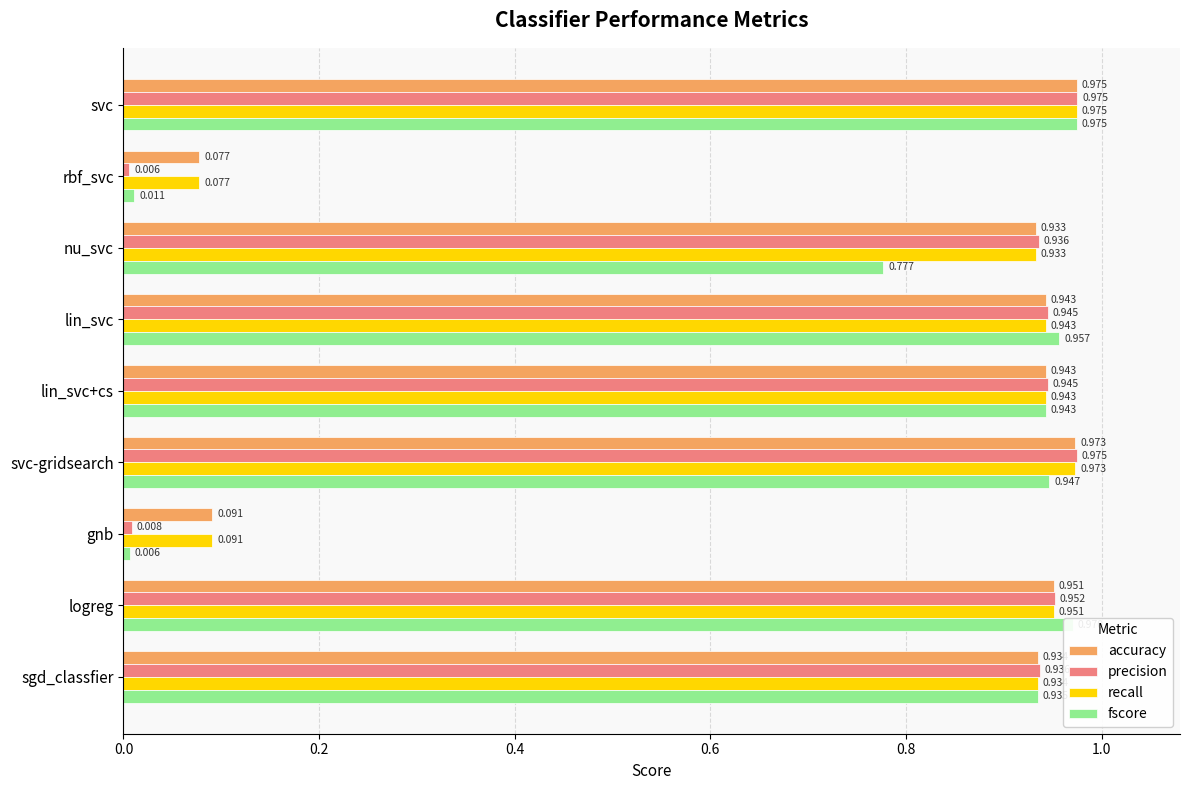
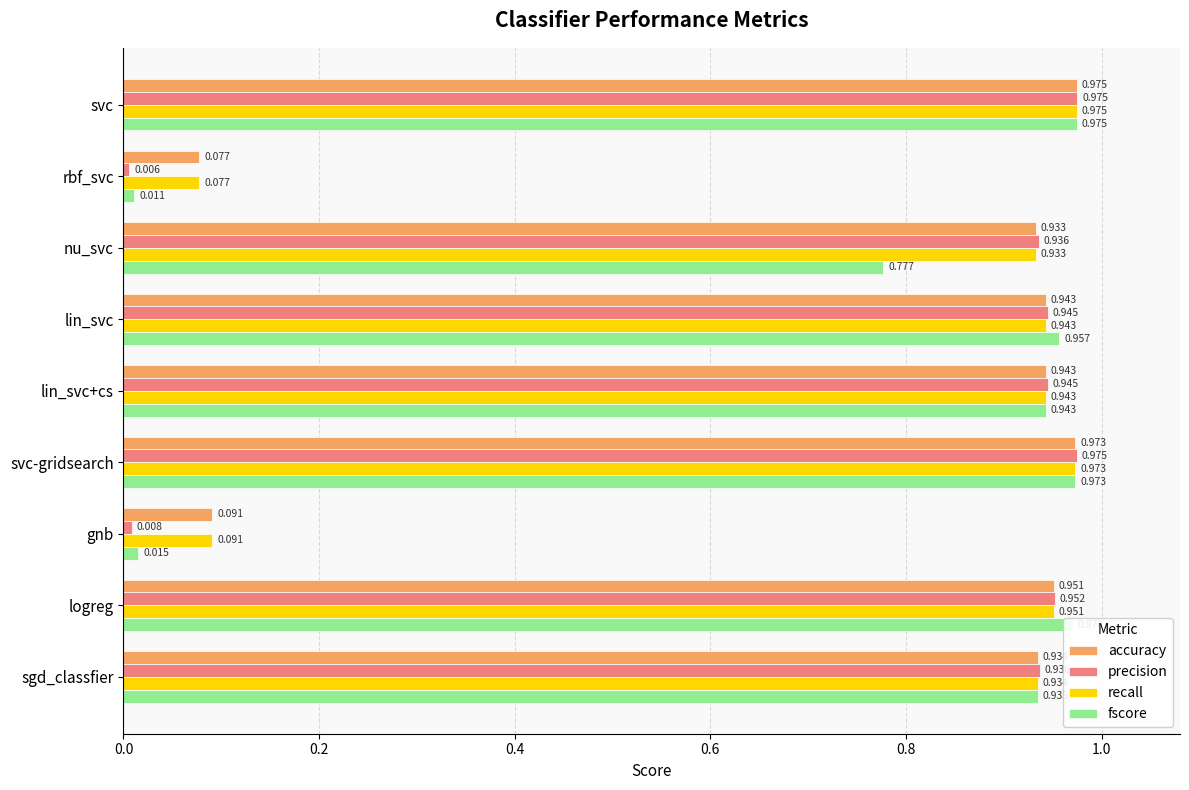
  {
    "recall": {
      "svc": 0.975,
      "rbf_svc": 0.077,
      "nu_svc": 0.933,
      "lin_svc": 0.943,
      "lin_svc+cs": 0.943,
      "svc-gridsearch": 0.973,
      "gnb": 0.091,
      "logreg": 0.951
    },
    "fscore": {
      "svc": 0.975,
      "rbf_svc": 0.011,
      "nu_svc": 0.777,
      "lin_svc": 0.957,
      "lin_svc+cs": 0.943,
-     "svc-gridsearch": 0.947,
-     "gnb": 0.006
+     "svc-gridsearch": 0.973,
+     "gnb": 0.015
    }
  }
